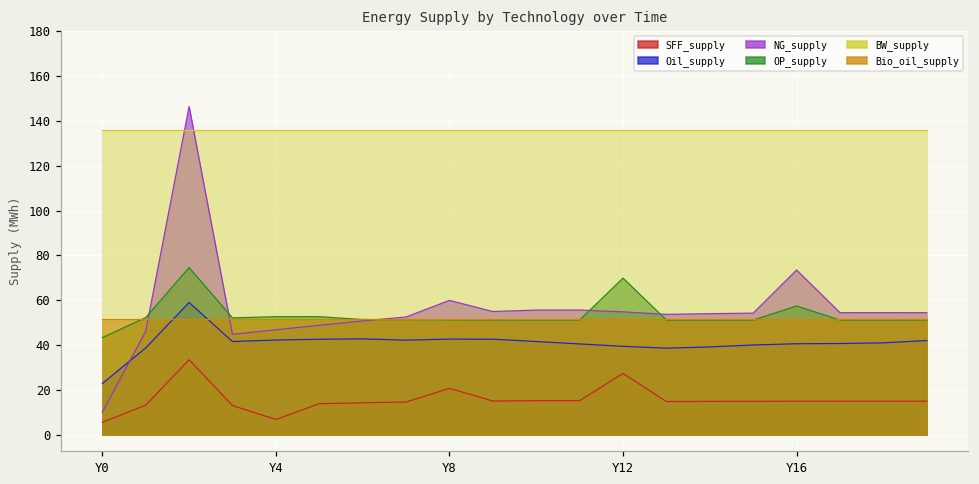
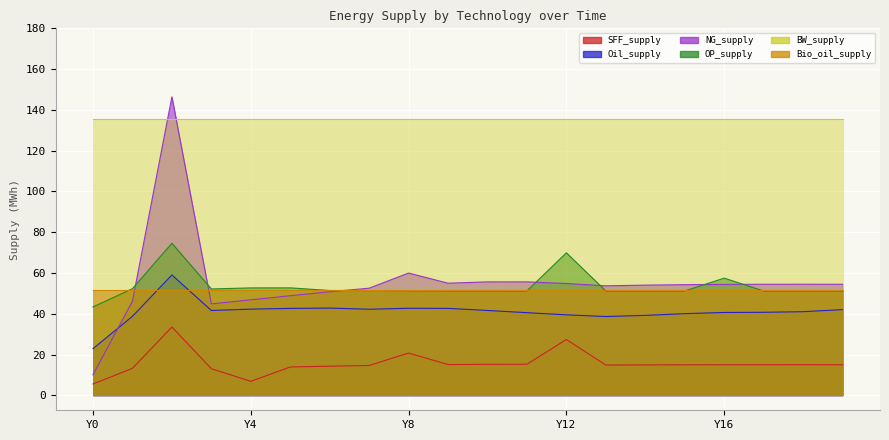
  {
    "SFF_supply": {
      "Y0": 6,
      "Y4": 7,
      "Y8": 21,
      "Y12": 27,
      "Y16": 15
    },
    "Oil_supply": {
      "Y0": 23,
      "Y4": 42,
      "Y8": 43,
      "Y12": 39,
      "Y16": 41
    },
    "NG_supply": {
      "Y0": 10,
      "Y4": 47,
      "Y8": 60,
      "Y12": 55,
-     "Y16": 74
+     "Y16": 54
    },
    "OP_supply": {
      "Y0": 43,
      "Y12": 70,
      "Y16": 57
    },
    "BW_supply": {
      "Y0": 136,
      "Y4": 136,
      "Y8": 136,
      "Y12": 136,
      "Y16": 136
    },
    "Bio_oil_supply": {
      "Y0": 52,
      "Y12": 52,
      "Y16": 52
    }
  }
